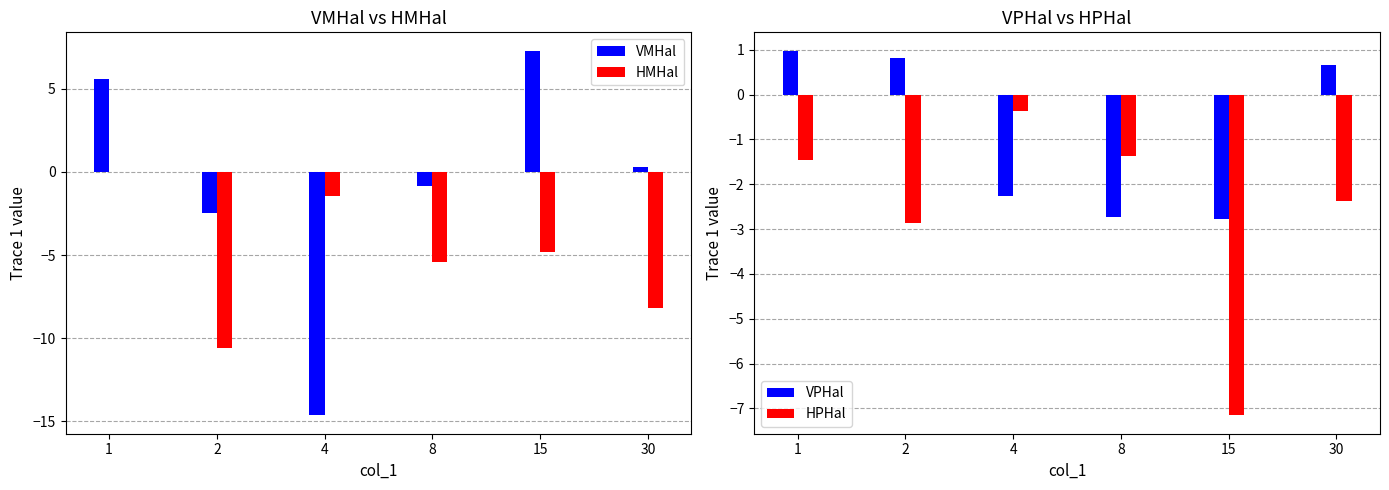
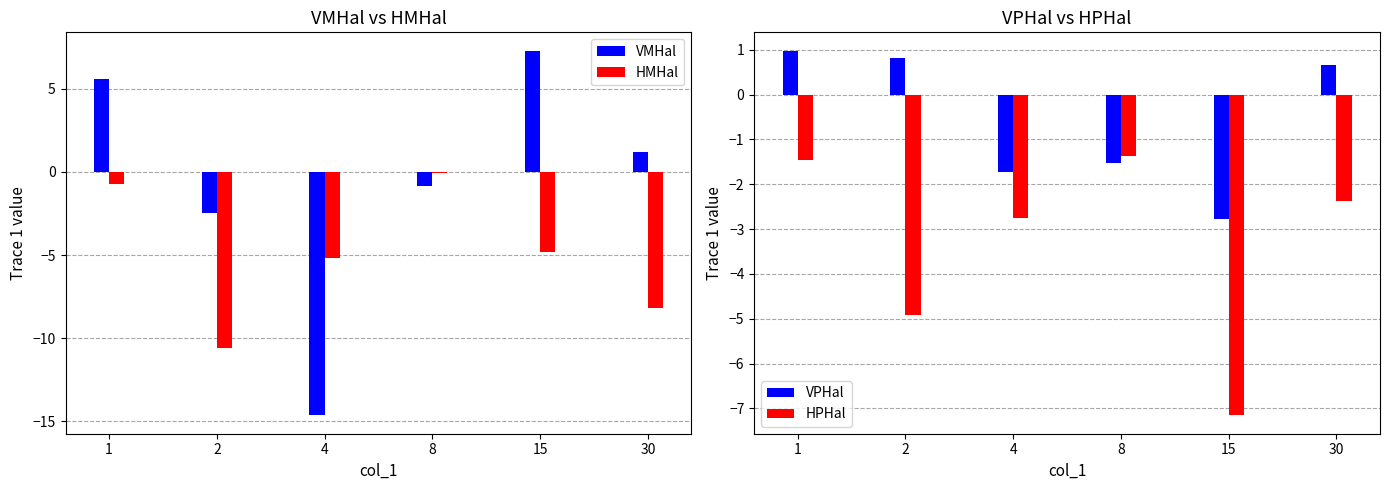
  {
    "VMHal vs HMHal": {
      "VMHal": {
        "1": 5.6,
        "2": -2.5,
        "4": -14.7,
        "8": -0.9,
        "15": 7.3,
-       "30": 0.3
+       "30": 1.2
      },
      "HMHal": {
-       "1": 0.0,
+       "1": -0.7,
        "2": -10.6,
-       "4": -1.4,
-       "8": -5.4,
+       "4": -5.2,
+       "8": -0.1,
        "15": -4.8,
        "30": -8.2
      }
    },
    "VPHal vs HPHal": {
      "VPHal": {
        "1": 1.0,
        "2": 0.8,
-       "4": -2.3,
-       "8": -2.7,
+       "4": -1.7,
+       "8": -1.5,
        "15": -2.8,
        "30": 0.7
      },
      "HPHal": {
        "1": -1.5,
-       "2": -2.9,
-       "4": -0.4,
+       "2": -4.9,
+       "4": -2.8,
        "8": -1.4,
        "15": -7.2,
        "30": -2.4
      }
    }
  }
